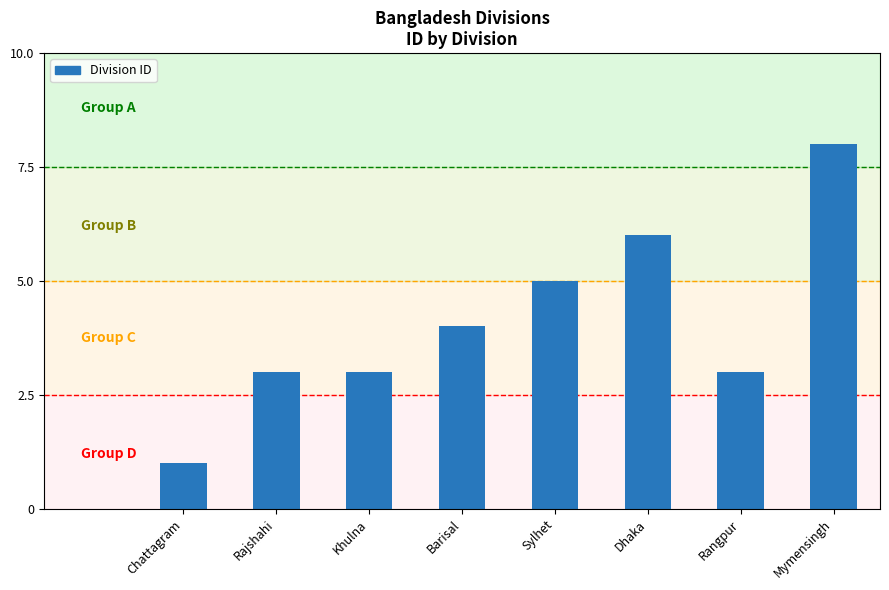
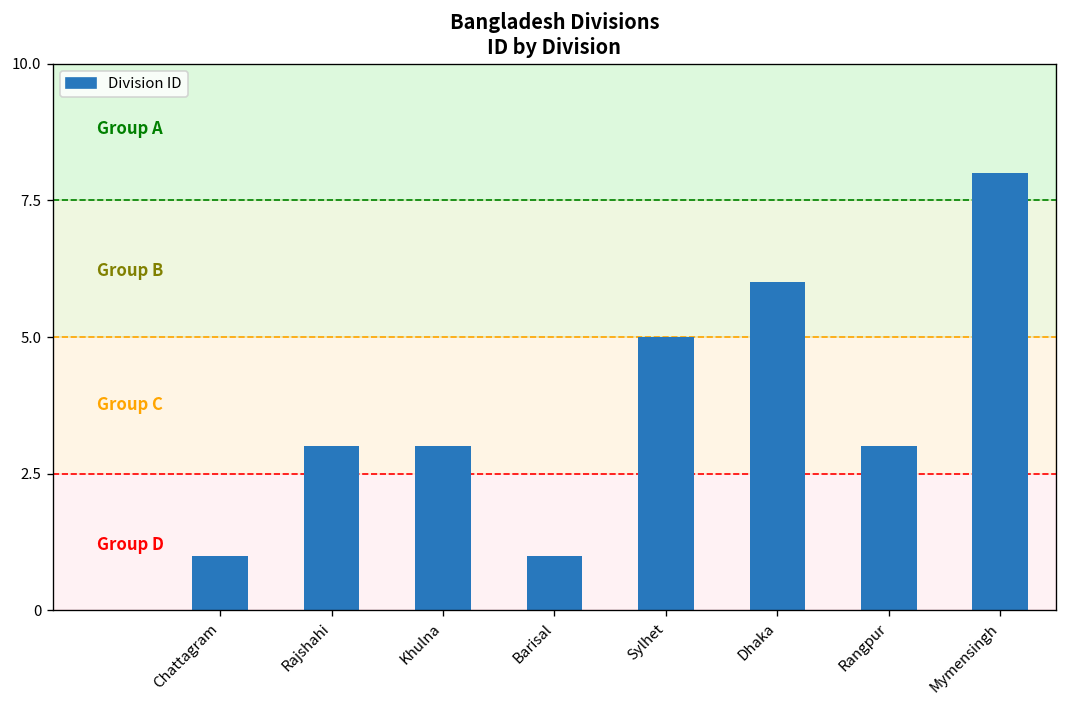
  {
    "Chattagram": 1,
    "Rajshahi": 3,
    "Khulna": 3,
-   "Barisal": 4,
+   "Barisal": 1,
    "Sylhet": 5,
    "Dhaka": 6,
    "Rangpur": 3,
    "Mymensingh": 8
  }
